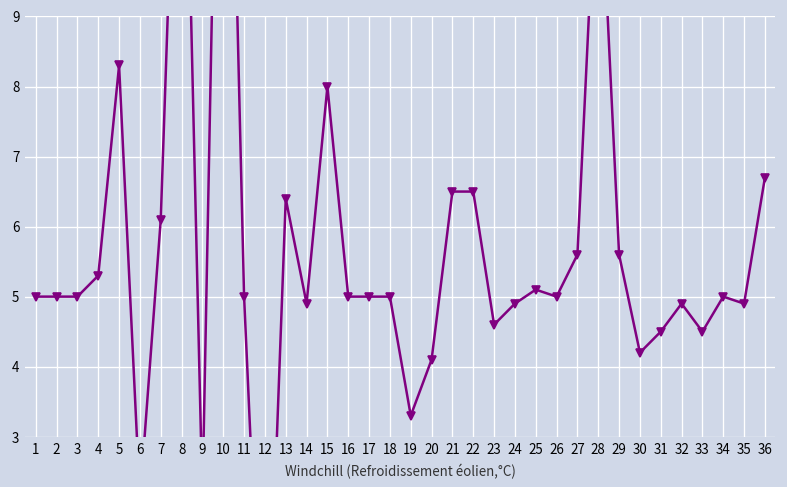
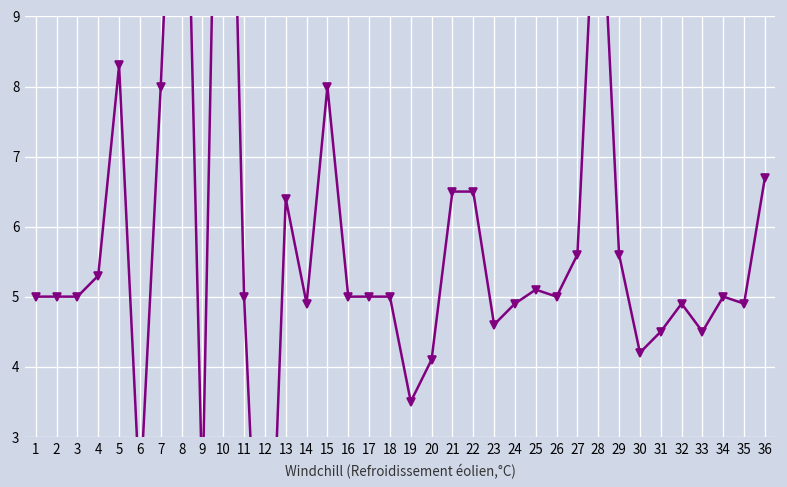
  {
    "1": 5.0,
    "2": 5.0,
    "3": 5.0,
    "4": 5.3,
    "5": 8.3,
-   "7": 6.1,
+   "7": 8.0,
    "11": 5.0,
    "13": 6.4,
    "14": 4.9,
    "15": 8.0,
    "16": 5.0,
    "17": 5.0,
    "18": 5.0,
-   "19": 3.3,
+   "19": 3.5,
    "20": 4.1,
    "21": 6.5,
    "22": 6.5,
    "23": 4.6,
    "24": 4.9,
    "25": 5.1,
    "26": 5.0,
    "27": 5.6,
    "29": 5.6,
    "30": 4.2,
    "31": 4.5,
    "32": 4.9,
    "33": 4.5,
    "34": 5.0,
    "35": 4.9,
    "36": 6.7
  }
